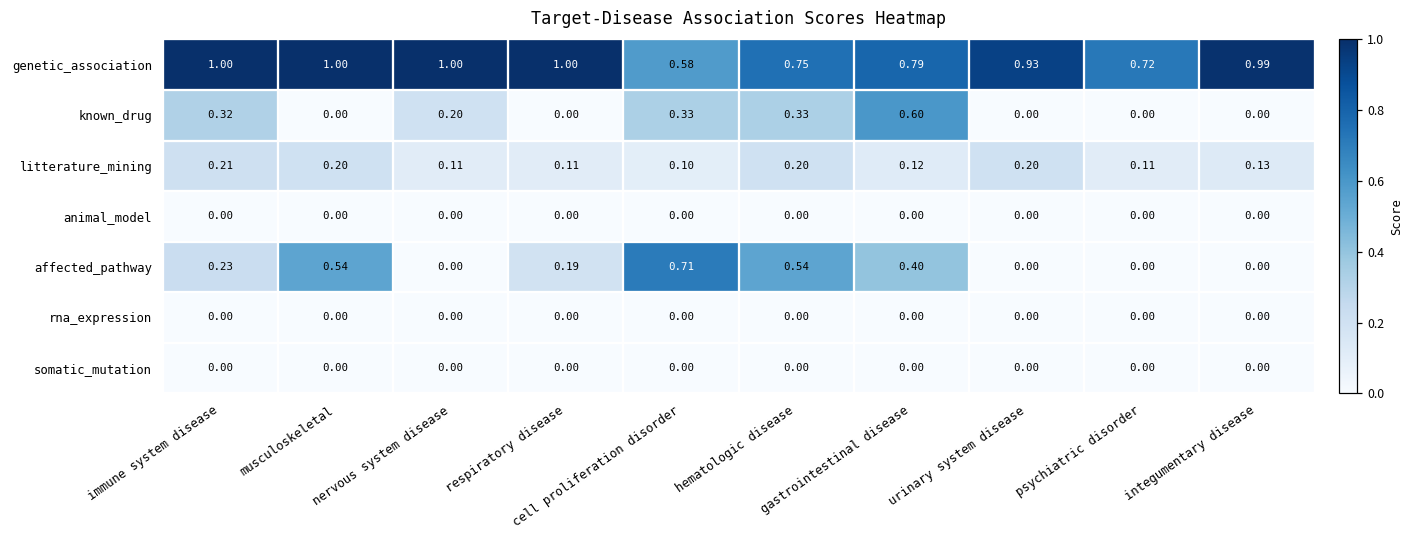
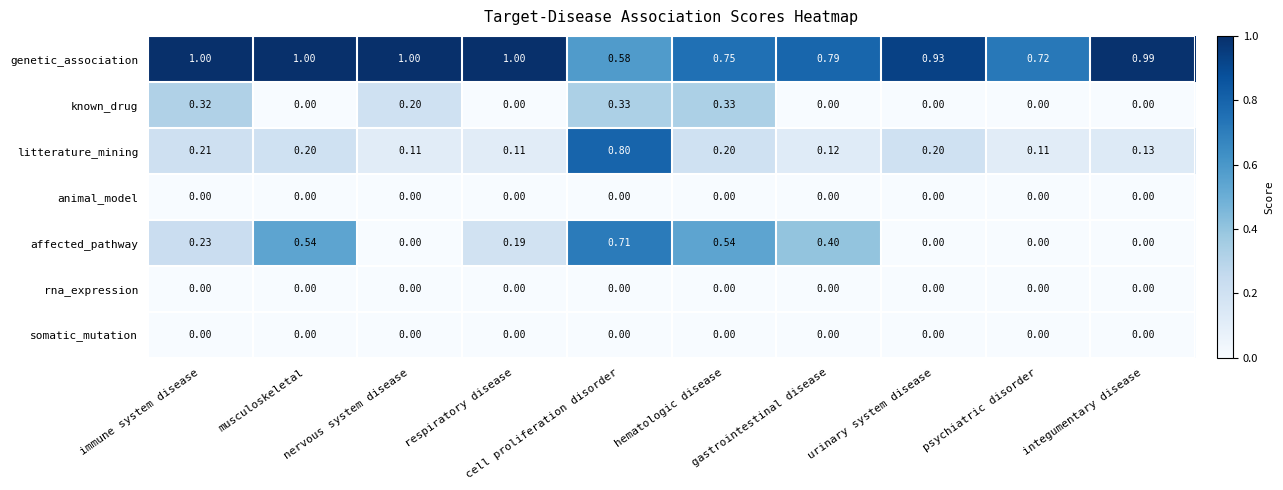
  {
    "genetic_association": {
      "immune system disease": 1.00,
      "musculoskeletal": 1.00,
      "nervous system disease": 1.00,
      "respiratory disease": 1.00,
      "cell proliferation disorder": 0.58,
      "hematologic disease": 0.75,
      "gastrointestinal disease": 0.79,
      "urinary system disease": 0.93,
      "psychiatric disorder": 0.72,
      "integumentary disease": 0.99
    },
    "known_drug": {
      "immune system disease": 0.32,
      "musculoskeletal": 0.00,
      "nervous system disease": 0.20,
      "respiratory disease": 0.00,
      "cell proliferation disorder": 0.33,
      "hematologic disease": 0.33,
-     "gastrointestinal disease": 0.60,
+     "gastrointestinal disease": 0.00,
      "urinary system disease": 0.00,
      "psychiatric disorder": 0.00,
      "integumentary disease": 0.00
    },
    "litterature_mining": {
      "immune system disease": 0.21,
      "musculoskeletal": 0.20,
      "nervous system disease": 0.11,
      "respiratory disease": 0.11,
-     "cell proliferation disorder": 0.10,
+     "cell proliferation disorder": 0.80,
      "hematologic disease": 0.20,
      "gastrointestinal disease": 0.12,
      "urinary system disease": 0.20,
      "psychiatric disorder": 0.11,
      "integumentary disease": 0.13
    },
    "animal_model": {
      "immune system disease": 0.00,
      "musculoskeletal": 0.00,
      "nervous system disease": 0.00,
      "respiratory disease": 0.00,
      "cell proliferation disorder": 0.00,
      "hematologic disease": 0.00,
      "gastrointestinal disease": 0.00,
      "urinary system disease": 0.00,
      "psychiatric disorder": 0.00,
      "integumentary disease": 0.00
    },
    "affected_pathway": {
      "immune system disease": 0.23,
      "musculoskeletal": 0.54,
      "nervous system disease": 0.00,
      "respiratory disease": 0.19,
      "cell proliferation disorder": 0.71,
      "hematologic disease": 0.54,
      "gastrointestinal disease": 0.40,
      "urinary system disease": 0.00,
      "psychiatric disorder": 0.00,
      "integumentary disease": 0.00
    },
    "rna_expression": {
      "immune system disease": 0.00,
      "musculoskeletal": 0.00,
      "nervous system disease": 0.00,
      "respiratory disease": 0.00,
      "cell proliferation disorder": 0.00,
      "hematologic disease": 0.00,
      "gastrointestinal disease": 0.00,
      "urinary system disease": 0.00,
      "psychiatric disorder": 0.00,
      "integumentary disease": 0.00
    },
    "somatic_mutation": {
      "immune system disease": 0.00,
      "musculoskeletal": 0.00,
      "nervous system disease": 0.00,
      "respiratory disease": 0.00,
      "cell proliferation disorder": 0.00,
      "hematologic disease": 0.00,
      "gastrointestinal disease": 0.00,
      "urinary system disease": 0.00,
      "psychiatric disorder": 0.00,
      "integumentary disease": 0.00
    }
  }
